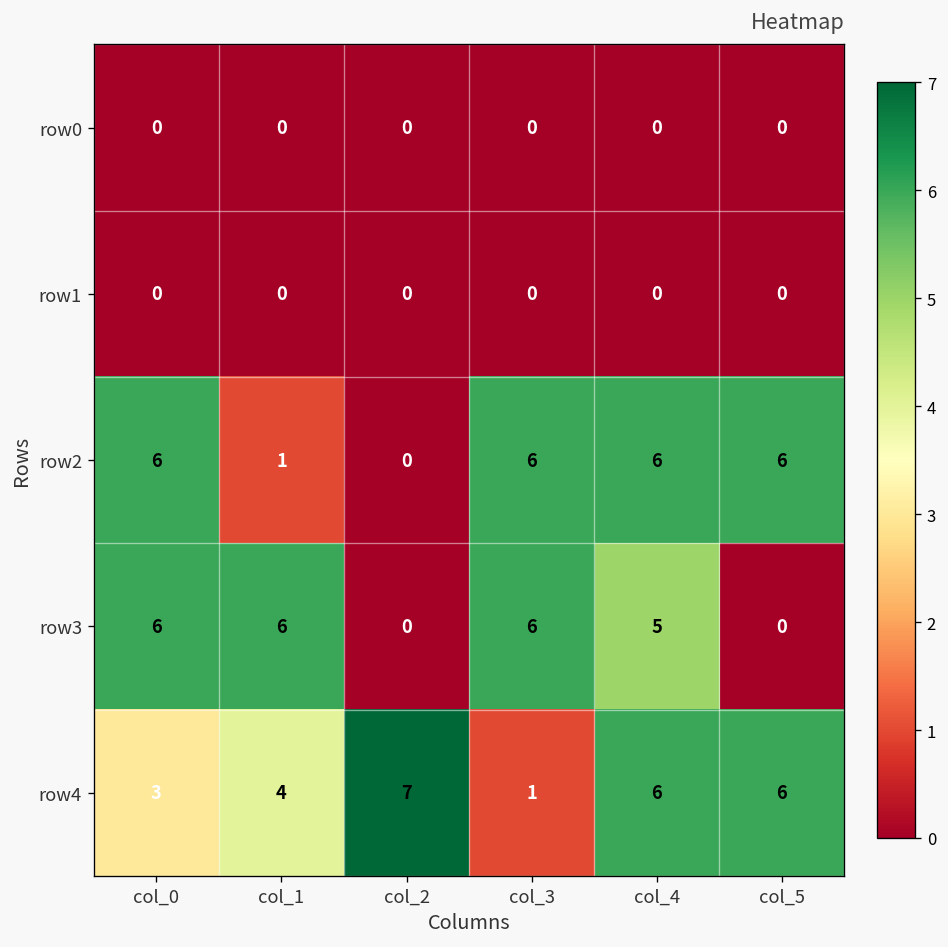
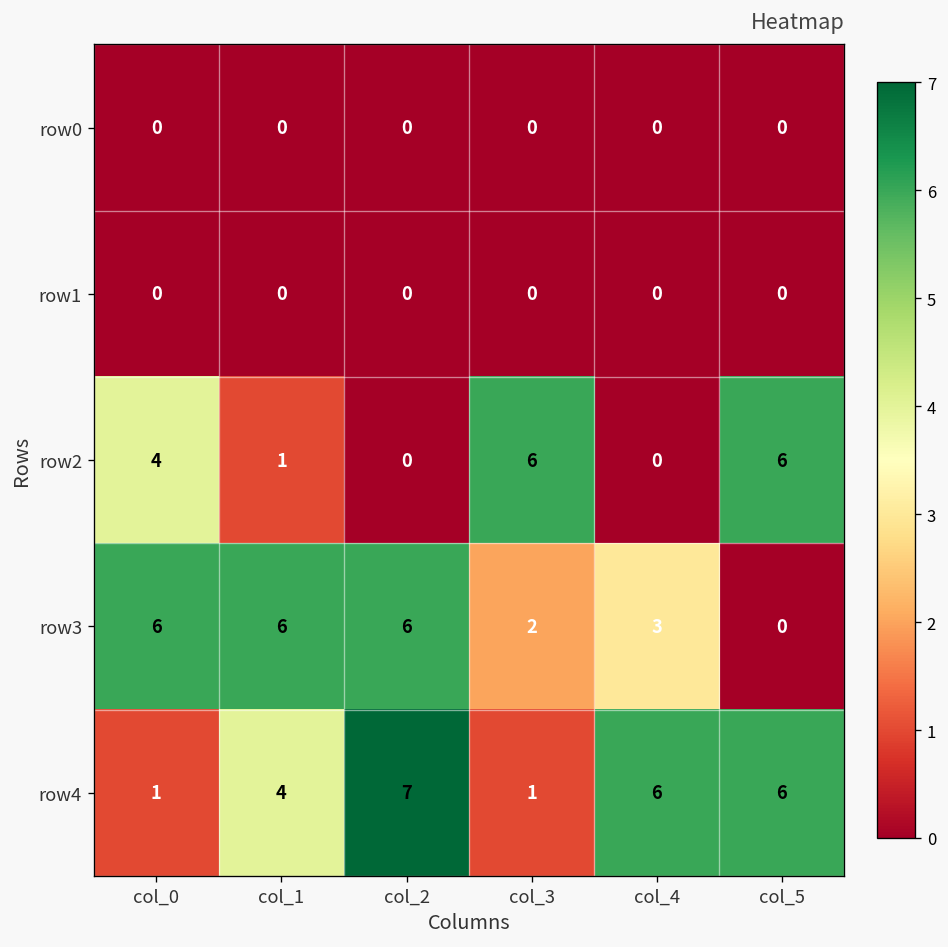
  {
    "row0": {
      "col_0": 0,
      "col_1": 0,
      "col_2": 0,
      "col_3": 0,
      "col_4": 0,
      "col_5": 0
    },
    "row1": {
      "col_0": 0,
      "col_1": 0,
      "col_2": 0,
      "col_3": 0,
      "col_4": 0,
      "col_5": 0
    },
    "row2": {
-     "col_0": 6,
+     "col_0": 4,
      "col_1": 1,
      "col_2": 0,
      "col_3": 6,
-     "col_4": 6,
+     "col_4": 0,
      "col_5": 6
    },
    "row3": {
      "col_0": 6,
      "col_1": 6,
-     "col_2": 0,
-     "col_3": 6,
-     "col_4": 5,
+     "col_2": 6,
+     "col_3": 2,
+     "col_4": 3,
      "col_5": 0
    },
    "row4": {
-     "col_0": 3,
+     "col_0": 1,
      "col_1": 4,
      "col_2": 7,
      "col_3": 1,
      "col_4": 6,
      "col_5": 6
    }
  }
